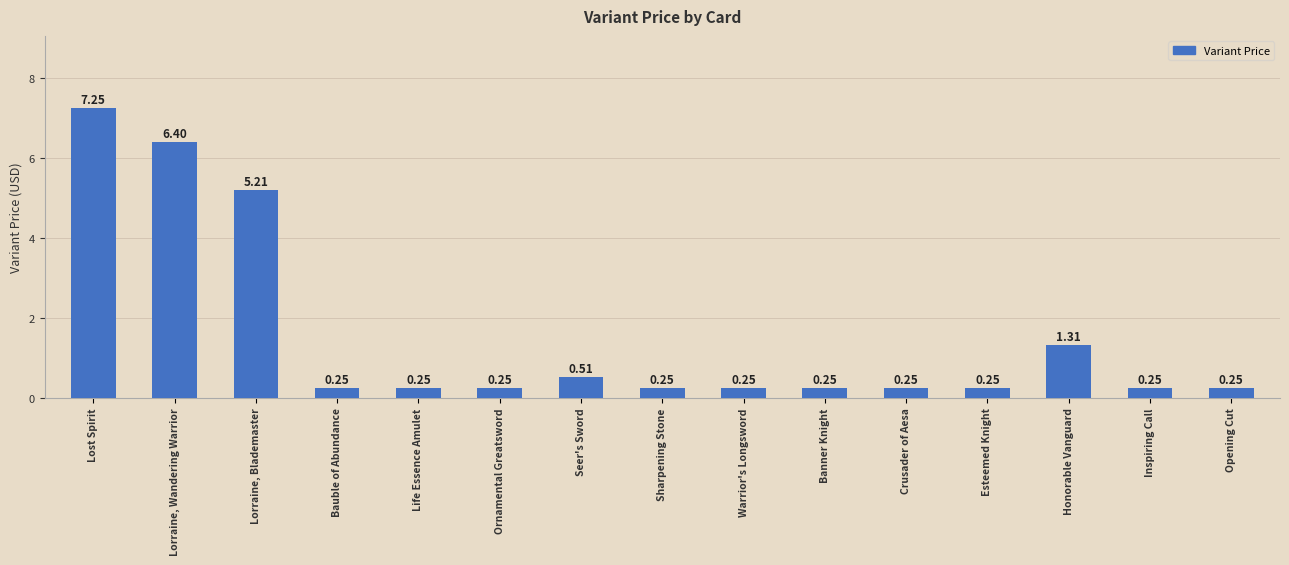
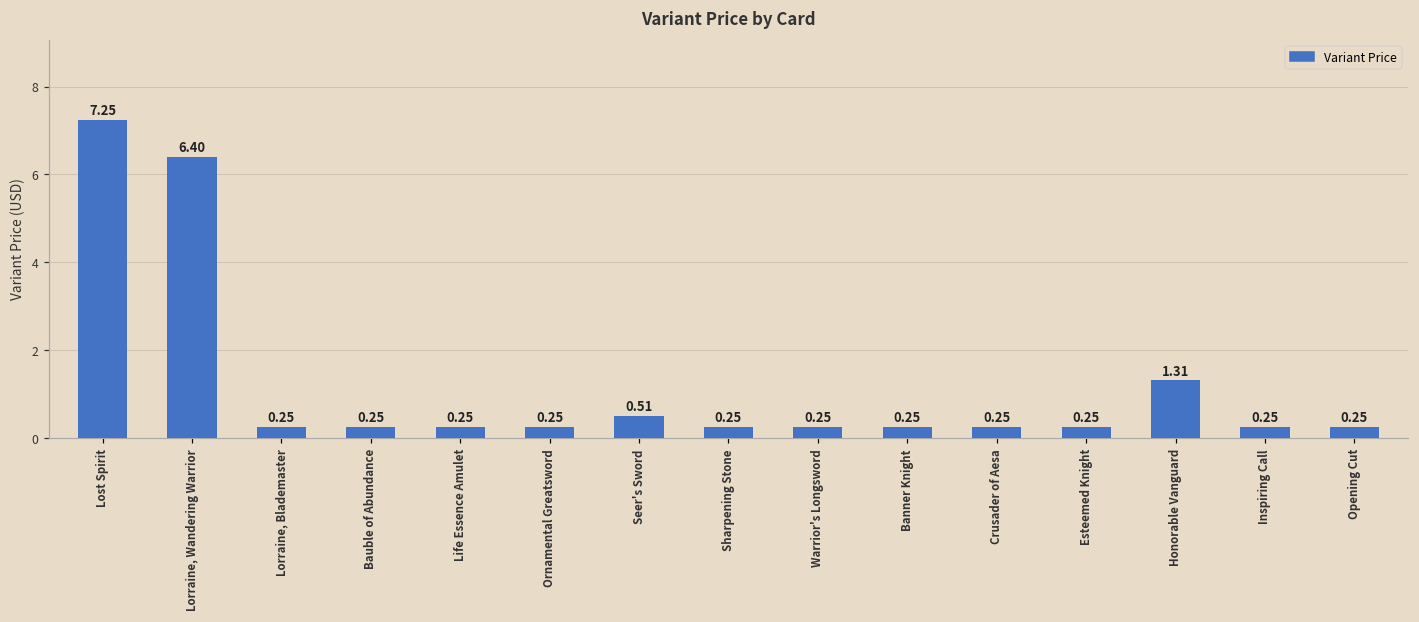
  {
    "Lost Spirit": 7.25,
    "Lorraine, Wandering Warrior": 6.40,
-   "Lorraine, Blademaster": 5.21,
+   "Lorraine, Blademaster": 0.25,
    "Bauble of Abundance": 0.25,
    "Life Essence Amulet": 0.25,
    "Ornamental Greatsword": 0.25,
    "Seer's Sword": 0.51,
    "Sharpening Stone": 0.25,
    "Warrior's Longsword": 0.25,
    "Banner Knight": 0.25,
    "Crusader of Aesa": 0.25,
    "Esteemed Knight": 0.25,
    "Honorable Vanguard": 1.31,
    "Inspiring Call": 0.25,
    "Opening Cut": 0.25
  }
